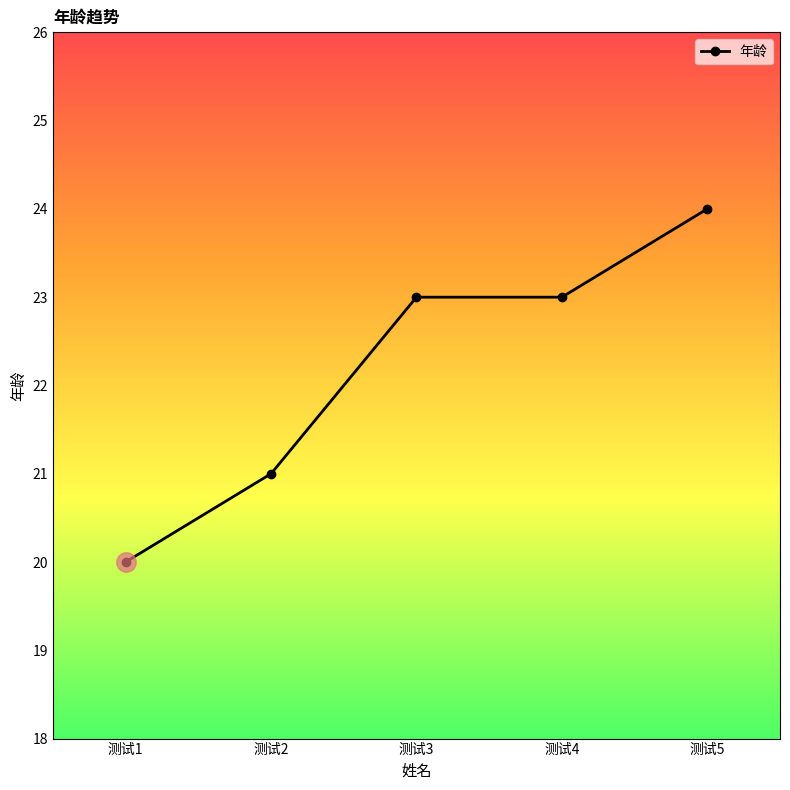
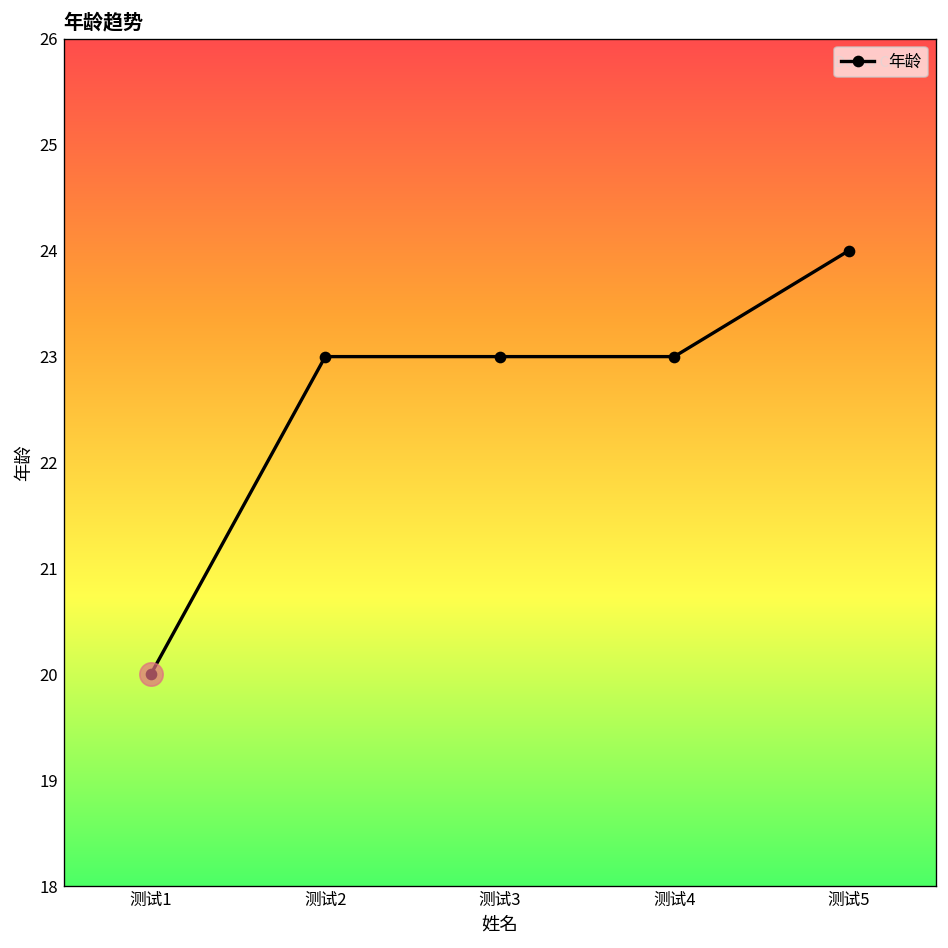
  {
    "年龄": {
-     "测试2": 21,
+     "测试2": 23,
      "测试3": 23,
      "测试4": 23,
      "测试5": 24
    }
  }
